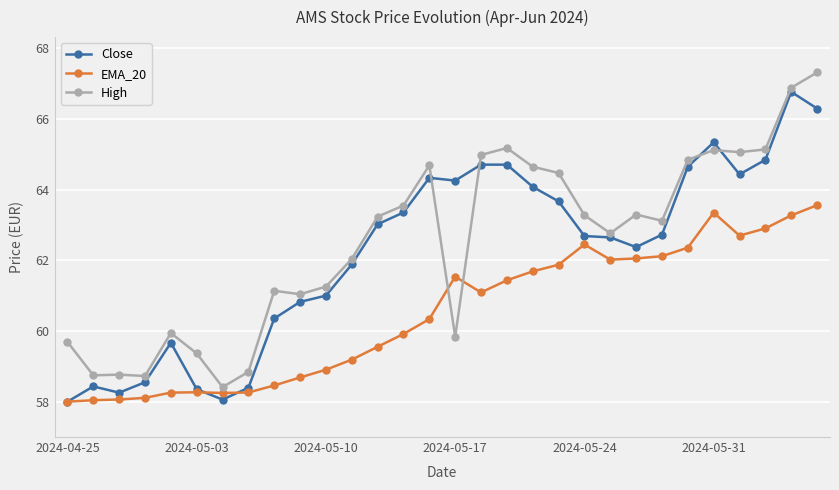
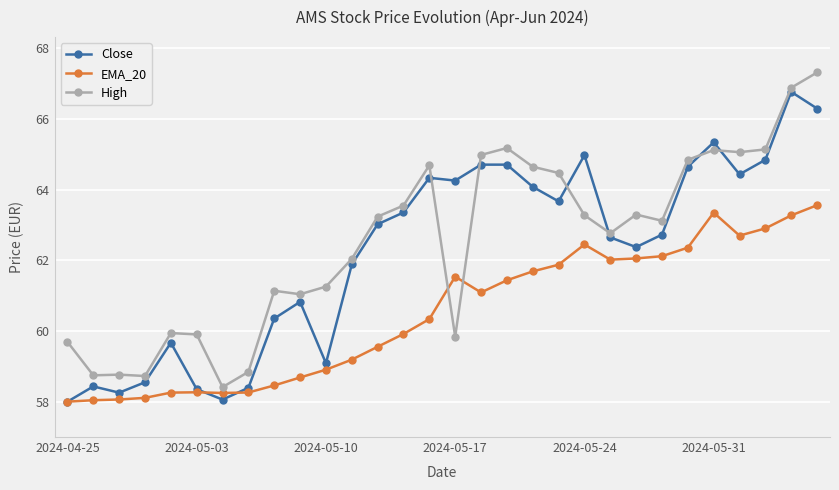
  {
    "Close": {
      "2024-05-03": 58.4,
-     "2024-05-10": 61.0,
+     "2024-05-10": 59.1,
      "2024-05-17": 64.3,
-     "2024-05-24": 62.7,
+     "2024-05-24": 65.0,
      "2024-05-31": 65.3
    },
    "EMA_20": {
      "2024-05-03": 58.3,
      "2024-05-10": 58.9,
      "2024-05-17": 61.5,
      "2024-05-24": 62.5,
      "2024-05-31": 63.4
    },
    "High": {
      "2024-04-25": 59.7,
-     "2024-05-03": 59.4,
+     "2024-05-03": 59.9,
      "2024-05-10": 61.3,
      "2024-05-17": 59.8,
      "2024-05-24": 63.3,
      "2024-05-31": 65.1
    }
  }
